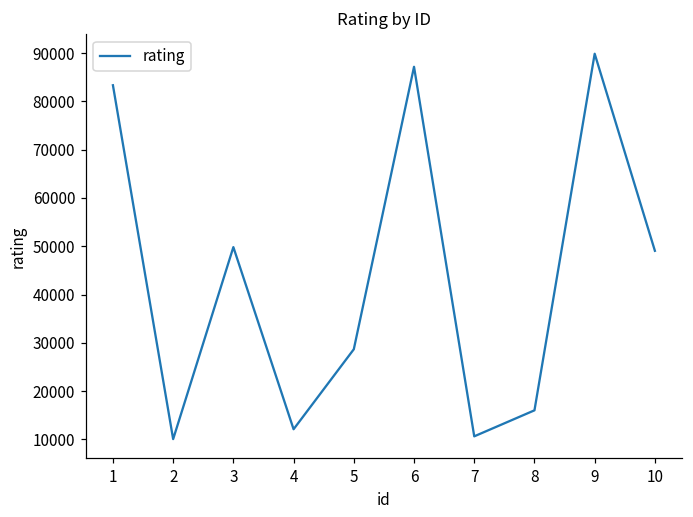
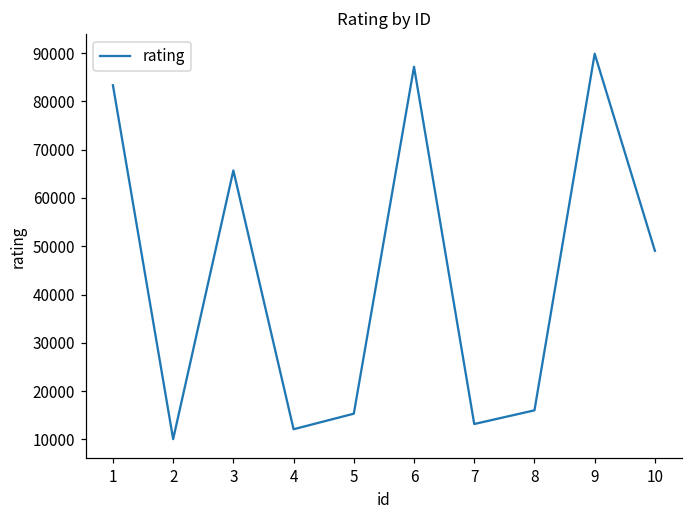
  {
    "1": 83000,
    "2": 10000,
-   "3": 50000,
+   "3": 66000,
    "4": 12000,
-   "5": 29000,
+   "5": 15000,
    "6": 87000,
-   "7": 11000,
+   "7": 13000,
    "8": 16000,
    "9": 90000,
    "10": 49000
  }
